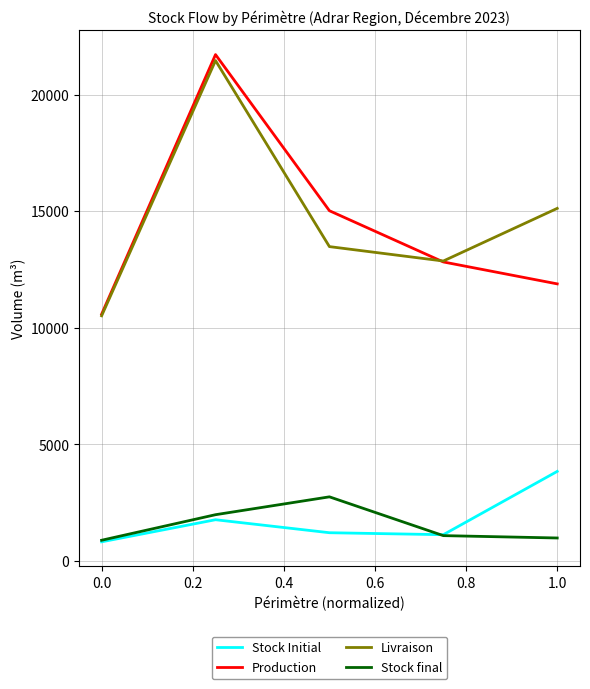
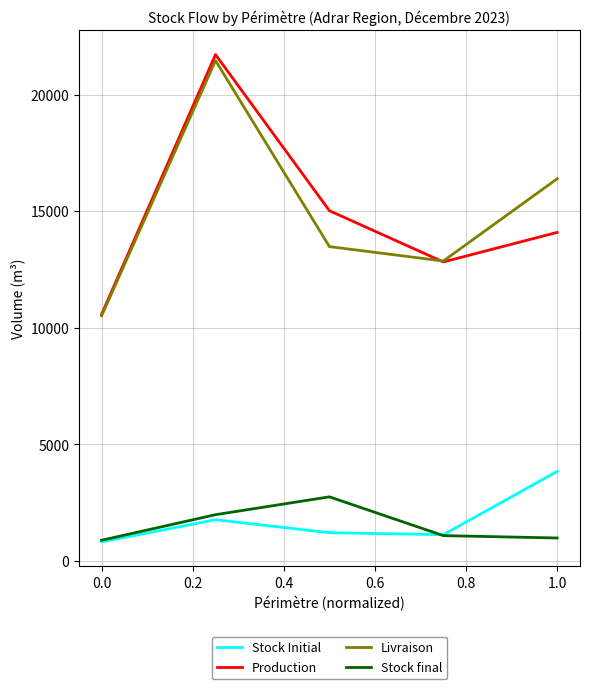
  {
    "Stock Initial": {
      "1.0": 3800
    },
    "Production": {
-     "1.0": 11900
+     "1.0": 14100
    },
    "Livraison": {
-     "1.0": 15100
+     "1.0": 16400
    },
    "Stock final": {
      "1.0": 1000
    }
  }
